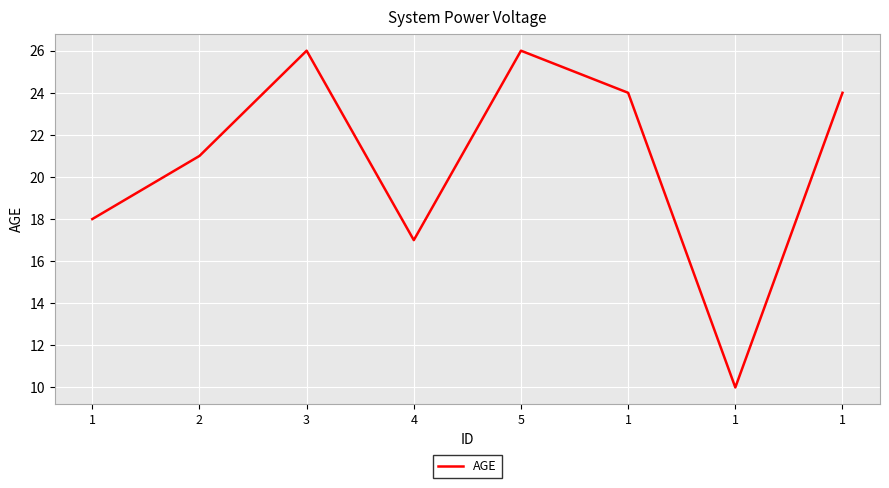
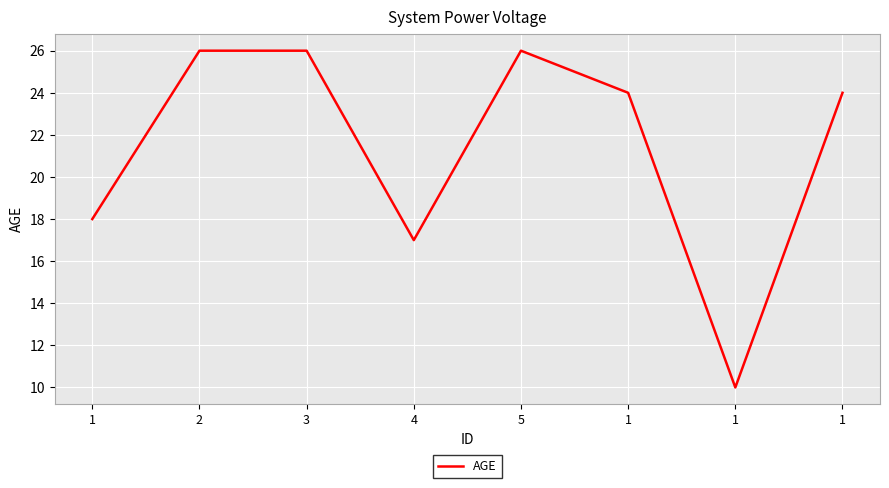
  {
-   "2": 21,
+   "2": 26,
    "3": 26,
    "4": 17,
    "5": 26
  }
